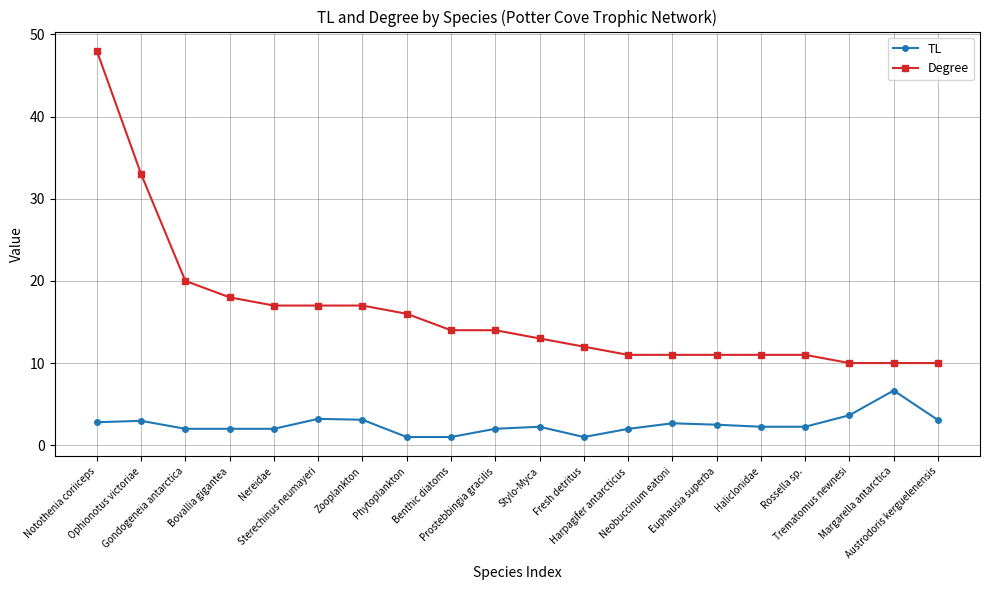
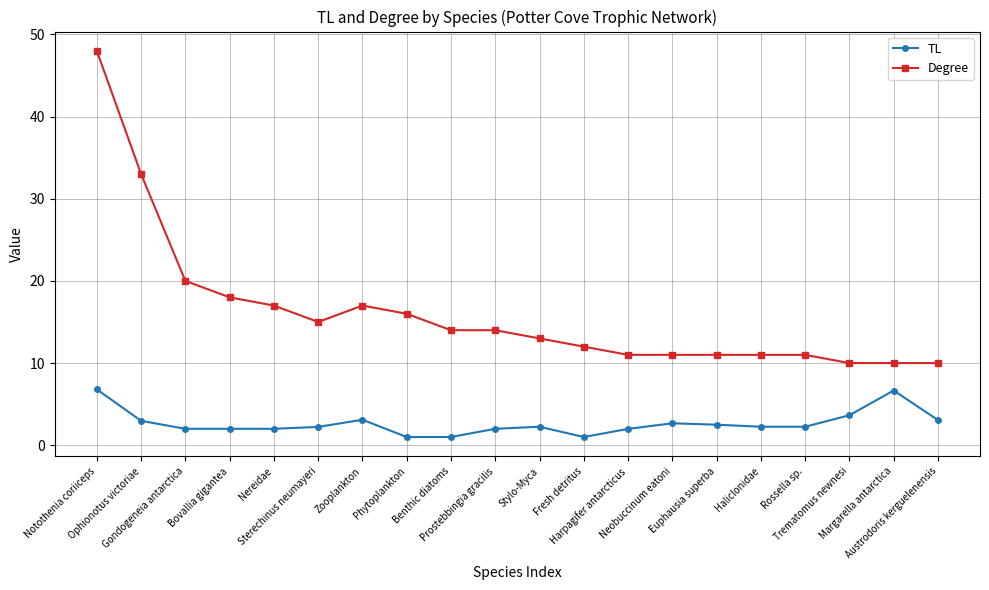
  {
    "TL": {
-     "Notothenia coriiceps": 3,
+     "Notothenia coriiceps": 7,
      "Ophionotus victoriae": 3,
      "Gondogeneia antarctica": 2,
      "Bovallia gigantea": 2,
      "Nereidae": 2,
-     "Sterechinus neumayeri": 3,
+     "Sterechinus neumayeri": 2,
      "Zooplankton": 3,
      "Phytoplankton": 1,
      "Benthic diatoms": 1,
      "Prostebbingia gracilis": 2,
      "Stylo-Myca": 2,
      "Fresh detritus": 1,
      "Harpagifer antarcticus": 2,
      "Neobuccinum eatoni": 3,
      "Euphausia superba": 3,
      "Haliclonidae": 2,
      "Rossella sp.": 2,
      "Trematomus newnesi": 4,
      "Margarella antarctica": 7,
      "Austrodoris kerguelenensis": 3
    },
    "Degree": {
      "Notothenia coriiceps": 48,
      "Ophionotus victoriae": 33,
      "Gondogeneia antarctica": 20,
      "Bovallia gigantea": 18,
      "Nereidae": 17,
-     "Sterechinus neumayeri": 17,
+     "Sterechinus neumayeri": 15,
      "Zooplankton": 17,
      "Phytoplankton": 16,
      "Benthic diatoms": 14,
      "Prostebbingia gracilis": 14,
      "Stylo-Myca": 13,
      "Fresh detritus": 12,
      "Harpagifer antarcticus": 11,
      "Neobuccinum eatoni": 11,
      "Euphausia superba": 11,
      "Haliclonidae": 11,
      "Rossella sp.": 11,
      "Trematomus newnesi": 10,
      "Margarella antarctica": 10,
      "Austrodoris kerguelenensis": 10
    }
  }
